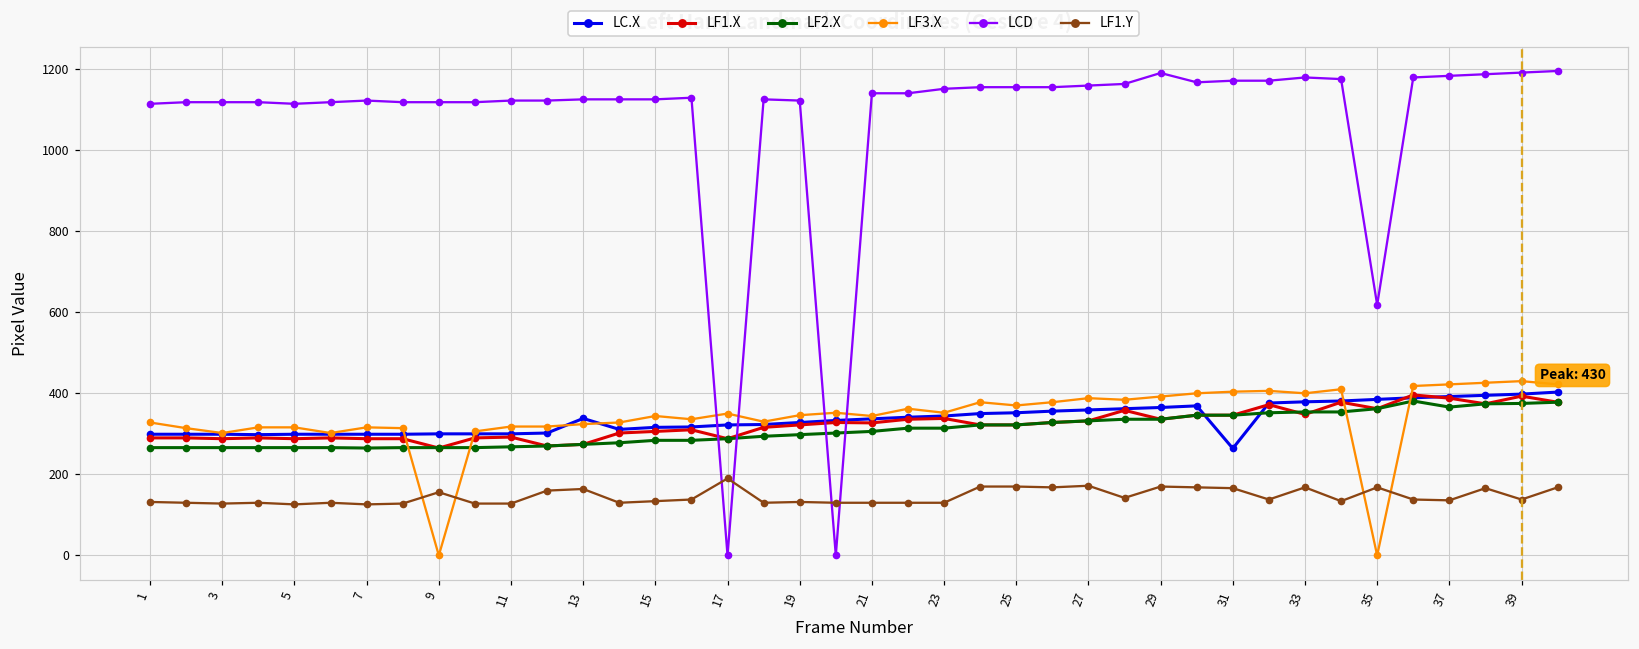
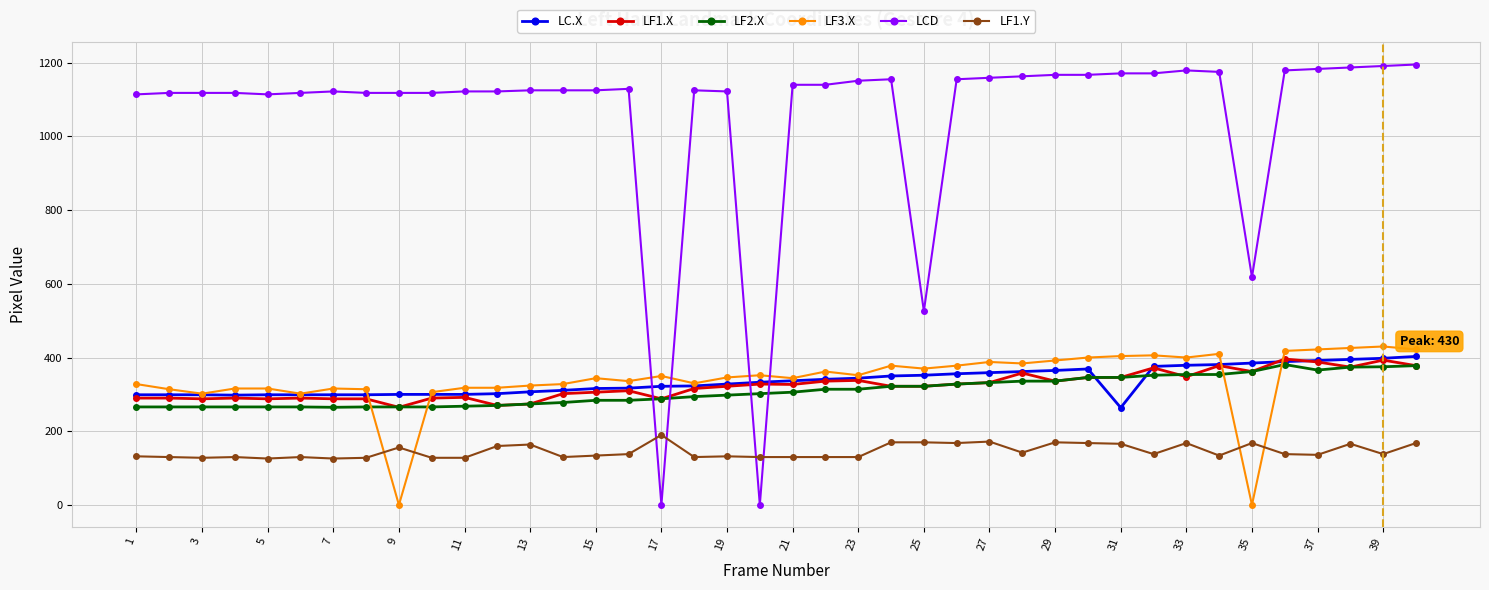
  {
    "LC.X": {
      "1": 300,
      "5": 300,
      "7": 300,
      "9": 300,
      "11": 300,
-     "13": 340,
+     "13": 310,
      "15": 320,
      "17": 320,
      "21": 340,
      "25": 350,
      "27": 360,
      "29": 370,
      "31": 260,
      "33": 380,
      "35": 390
    },
    "LF1.X": {
      "1": 290,
      "3": 290,
      "5": 290,
      "7": 290,
      "11": 290,
      "15": 310,
      "21": 330
    },
    "LF2.X": {
      "1": 270,
      "3": 270,
      "5": 270,
      "7": 270,
      "11": 270,
      "15": 280,
      "19": 300,
      "21": 310,
      "23": 310,
      "37": 370,
      "39": 380
    },
    "LF3.X": {
      "1": 330,
      "5": 320,
      "7": 320,
      "9": 0,
      "11": 320,
      "13": 320,
      "15": 340,
      "17": 350,
      "19": 350,
      "21": 340,
      "23": 350,
      "25": 370,
      "27": 390,
      "29": 390,
      "31": 400,
      "33": 400,
      "35": 0,
      "37": 420,
      "39": 430
    },
    "LCD": {
      "1": 1110,
      "3": 1120,
      "5": 1110,
      "7": 1120,
      "9": 1120,
      "11": 1120,
      "13": 1130,
      "15": 1130,
      "17": 0,
      "19": 1120,
      "21": 1140,
      "23": 1150,
-     "25": 1160,
+     "25": 530,
      "27": 1160,
-     "29": 1190,
+     "29": 1170,
      "31": 1170,
      "33": 1180,
      "35": 620,
      "37": 1180,
      "39": 1190
    },
    "LF1.Y": {
      "1": 130,
      "3": 130,
      "5": 130,
      "7": 130,
      "9": 160,
      "11": 130,
      "13": 160,
      "15": 130,
      "17": 190,
      "19": 130,
      "21": 130,
      "23": 130,
      "25": 170,
      "27": 170,
      "29": 170,
      "31": 170,
      "33": 170,
      "35": 170,
      "37": 140,
      "39": 140
    }
  }
